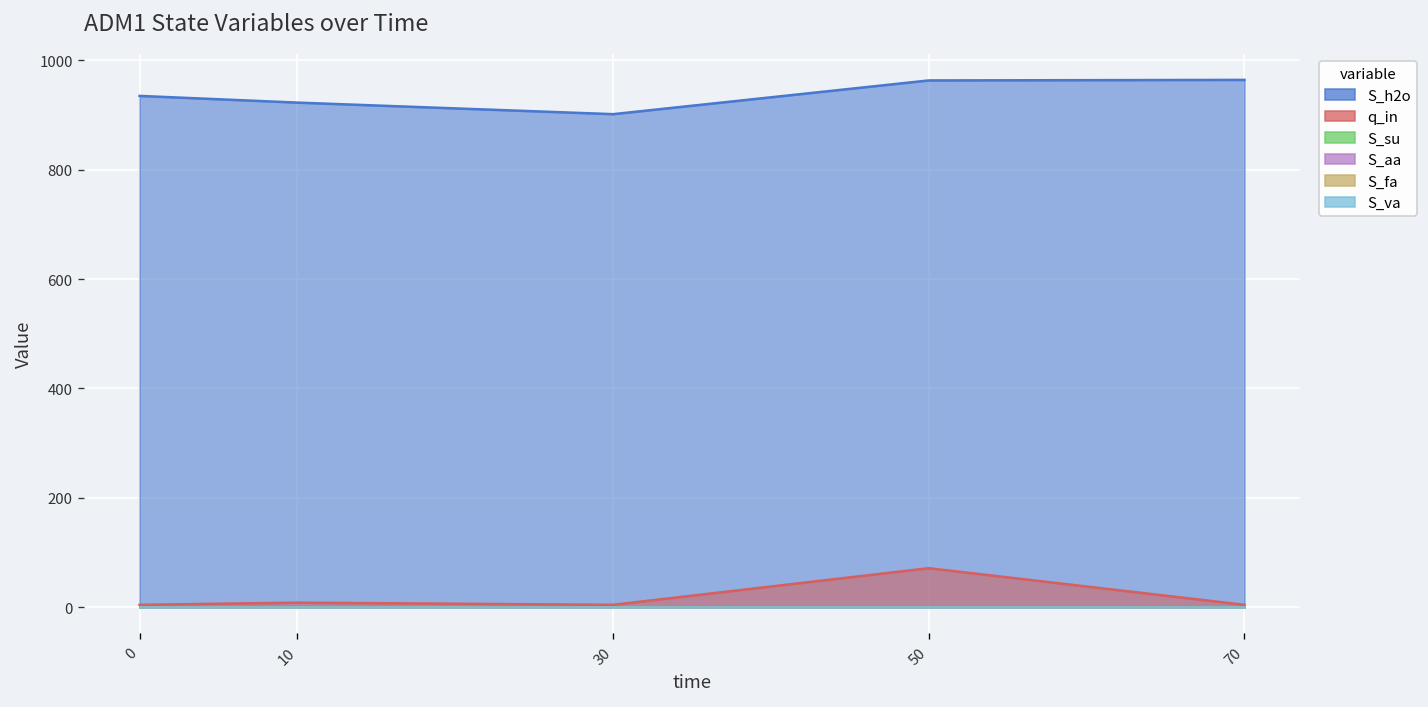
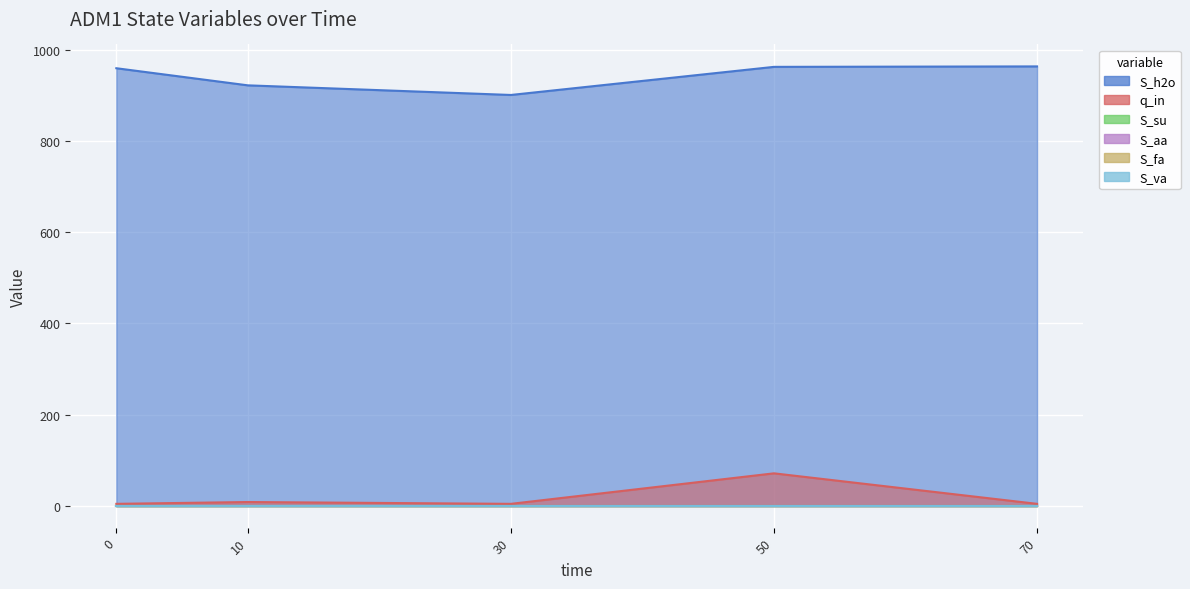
  {
    "S_h2o": {
-     "0": 940,
+     "0": 960,
      "10": 920,
      "30": 900,
      "50": 960,
      "70": 960
    },
    "q_in": {
      "10": 10,
      "50": 70
    },
    "S_va": {
      "10": 0,
      "50": 0
    }
  }
